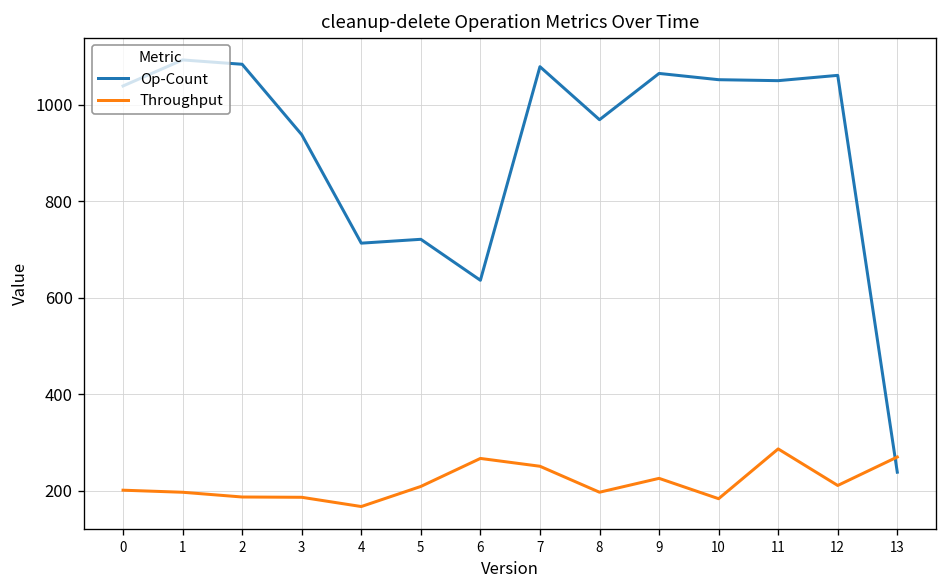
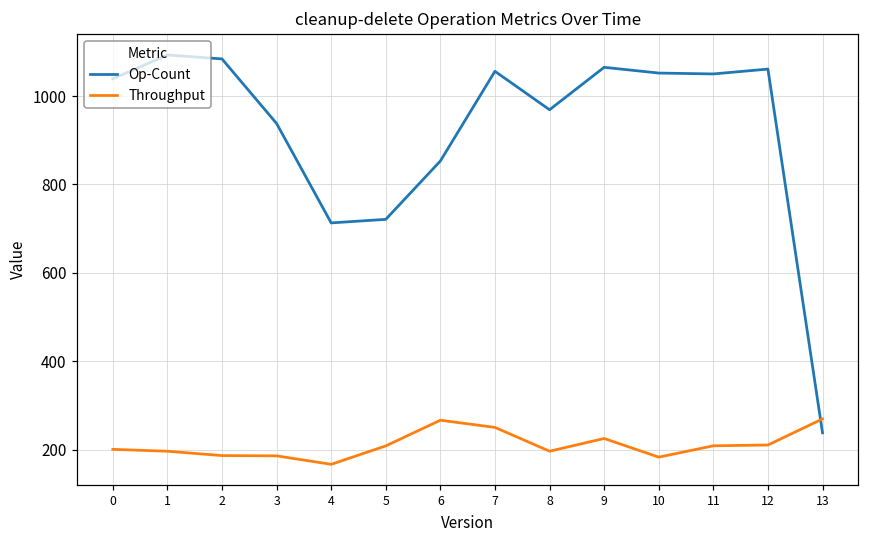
  {
    "Op-Count": {
      "2": 1080,
      "3": 940,
      "4": 710,
      "5": 720,
-     "6": 640,
-     "7": 1080,
+     "6": 850,
+     "7": 1060,
      "8": 970,
      "9": 1070,
      "10": 1050,
      "11": 1050,
      "12": 1060,
      "13": 240
    },
    "Throughput": {
      "0": 200,
      "1": 200,
      "2": 190,
      "3": 190,
      "4": 170,
      "5": 210,
      "6": 270,
      "7": 250,
      "8": 200,
      "9": 230,
      "10": 180,
-     "11": 290,
+     "11": 210,
      "12": 210,
      "13": 270
    }
  }
